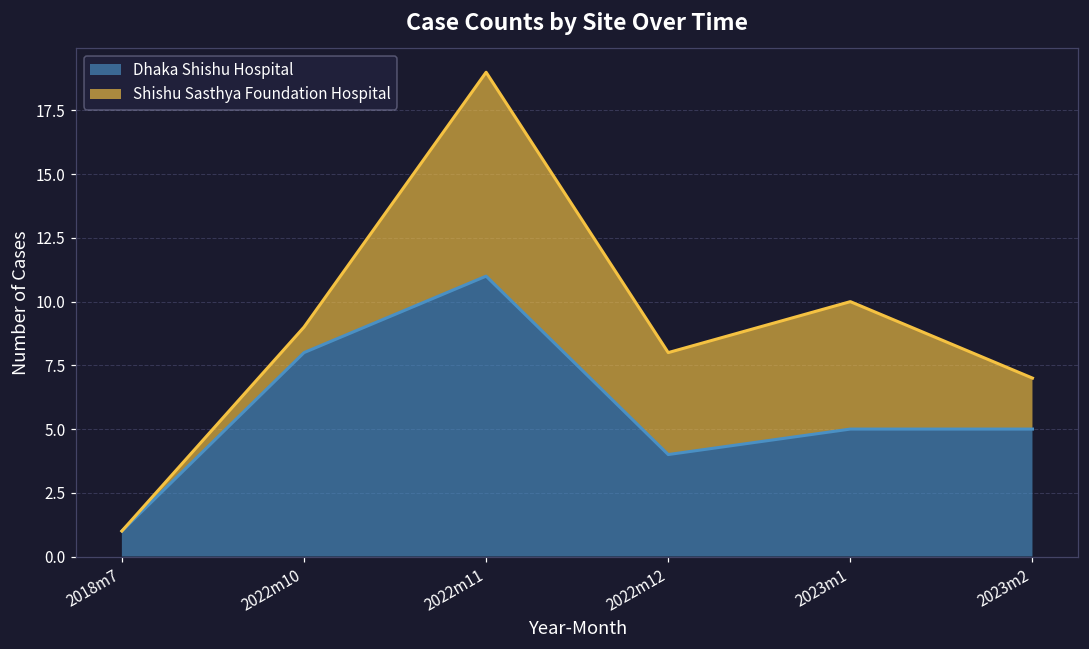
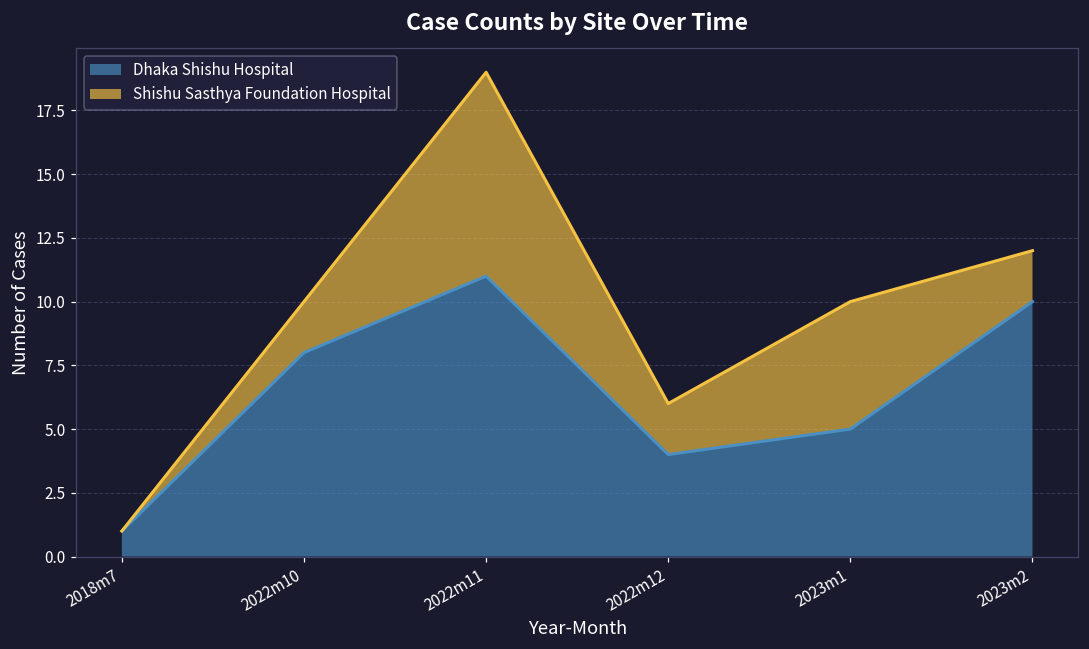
  {
    "Dhaka Shishu Hospital": {
      "2022m10": 8,
      "2022m11": 11,
      "2022m12": 4,
      "2023m1": 5,
-     "2023m2": 5
+     "2023m2": 10
    },
    "Shishu Sasthya Foundation Hospital": {
-     "2022m10": 1,
+     "2022m10": 2,
      "2022m11": 8,
-     "2022m12": 4,
+     "2022m12": 2,
      "2023m1": 5,
      "2023m2": 2
    }
  }
